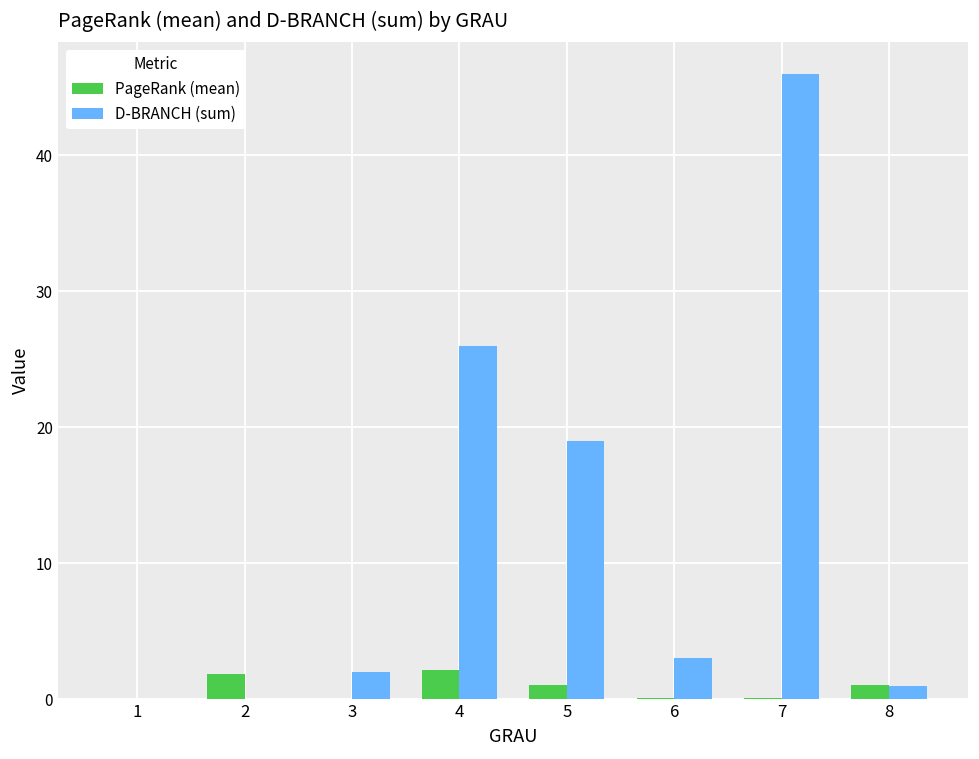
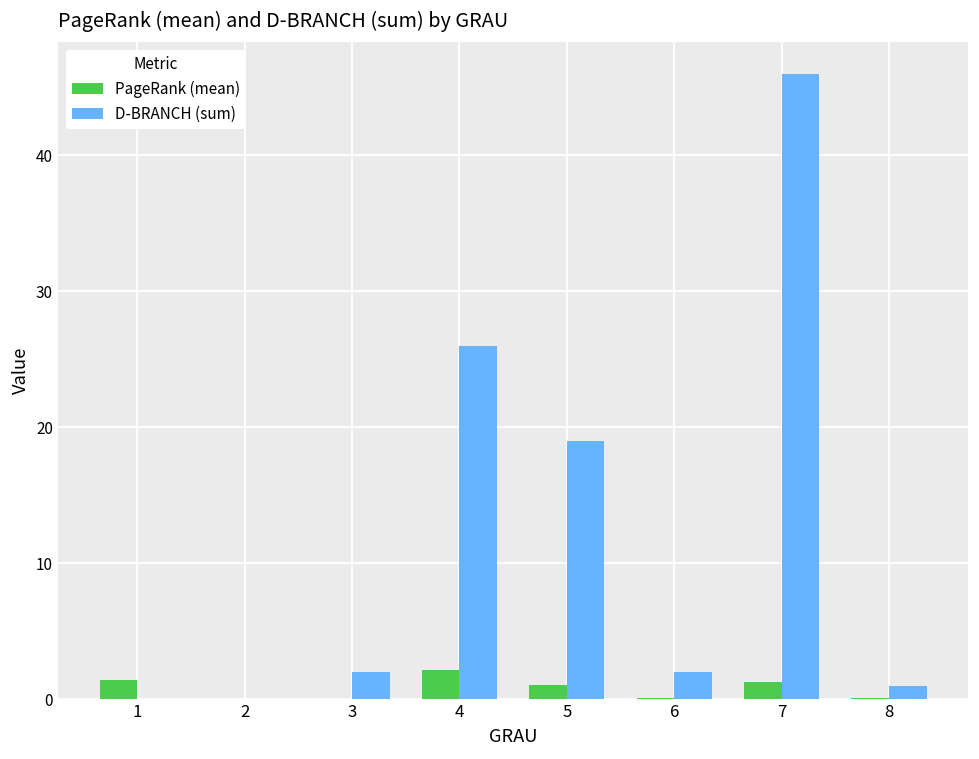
  {
    "PageRank (mean)": {
-     "1": 0.0,
-     "2": 1.9,
+     "1": 1.4,
+     "2": 0.0,
      "4": 2.2,
      "5": 1.1,
-     "7": 0.1,
-     "8": 1.0
+     "7": 1.3,
+     "8": 0.1
    },
    "D-BRANCH (sum)": {
      "1": 0,
      "2": 0,
      "3": 2,
      "4": 26,
      "5": 19,
-     "6": 3,
+     "6": 2,
      "7": 46,
      "8": 1
    }
  }
